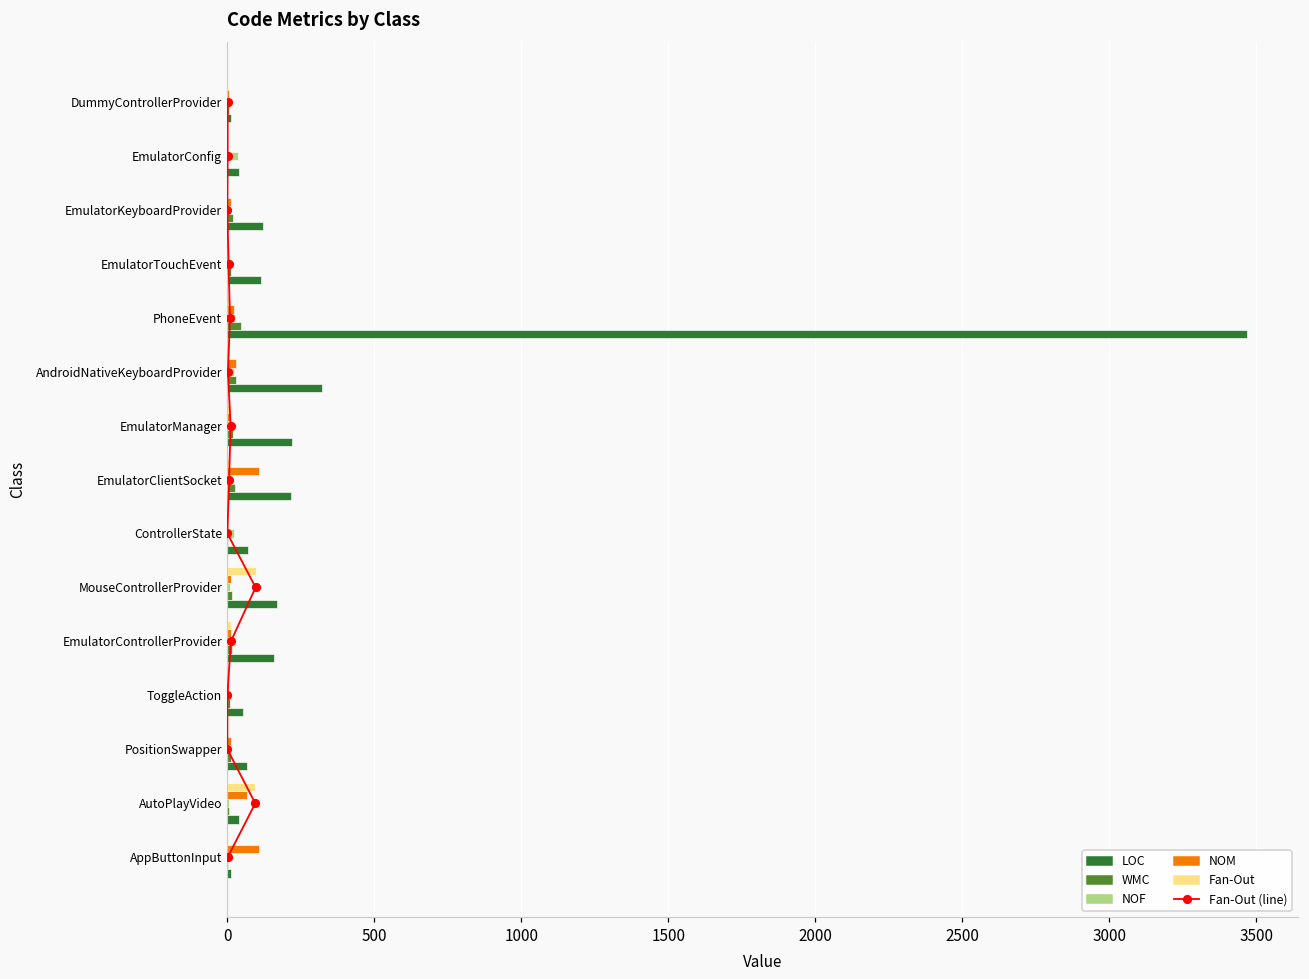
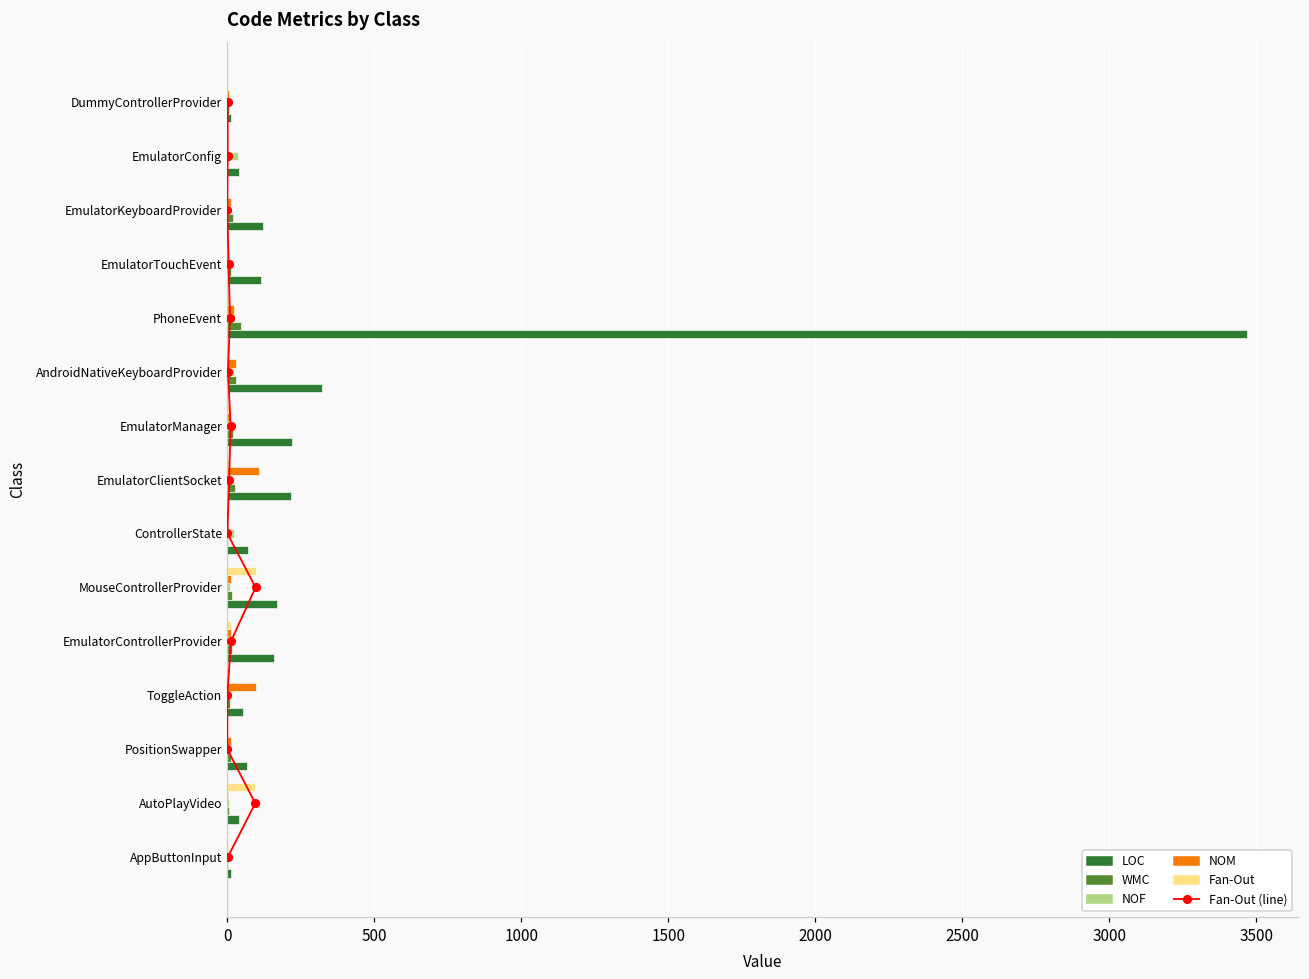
  {
    "NOF": {
      "EmulatorConfig": 40,
      "PhoneEvent": 30,
      "AndroidNativeKeyboardProvider": 20,
      "EmulatorManager": 10,
      "ControllerState": 20
    },
    "NOM": {
      "EmulatorConfig": 0,
      "EmulatorKeyboardProvider": 10,
      "PhoneEvent": 20,
      "AndroidNativeKeyboardProvider": 30,
      "EmulatorManager": 10,
      "EmulatorClientSocket": 110,
      "MouseControllerProvider": 10,
      "EmulatorControllerProvider": 10,
-     "ToggleAction": 0,
+     "ToggleAction": 100,
      "PositionSwapper": 10,
-     "AutoPlayVideo": 70,
-     "AppButtonInput": 110
+     "AutoPlayVideo": 0,
+     "AppButtonInput": 0
    },
    "Fan-Out": {
      "EmulatorKeyboardProvider": 0,
      "EmulatorManager": 10,
      "ControllerState": 0,
      "MouseControllerProvider": 100,
      "EmulatorControllerProvider": 10,
      "ToggleAction": 0,
      "PositionSwapper": 0,
      "AutoPlayVideo": 100
    }
  }
